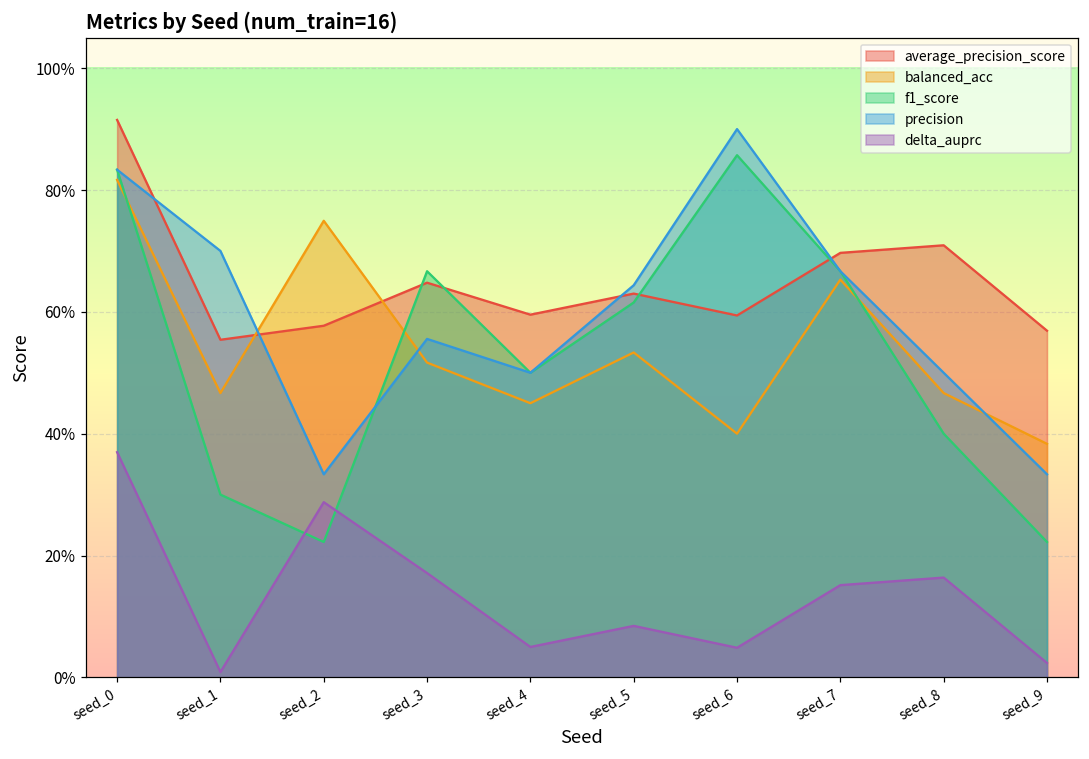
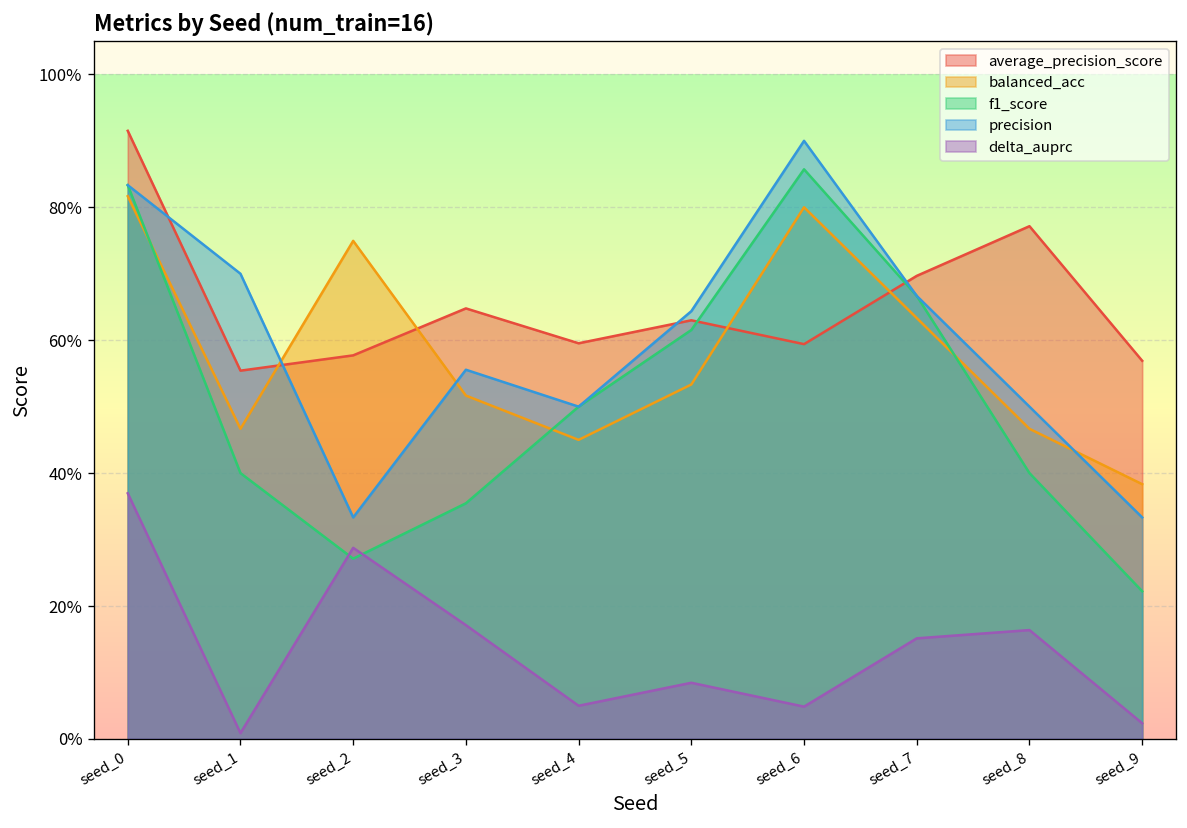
  {
    "average_precision_score": {
      "seed_0": "92%",
      "seed_1": "55%",
      "seed_2": "58%",
      "seed_3": "65%",
      "seed_4": "60%",
      "seed_5": "63%",
      "seed_6": "59%",
      "seed_7": "70%",
-     "seed_8": "71%",
+     "seed_8": "77%",
      "seed_9": "57%"
    },
    "balanced_acc": {
      "seed_0": "82%",
      "seed_1": "47%",
      "seed_2": "75%",
      "seed_3": "52%",
      "seed_4": "45%",
      "seed_5": "53%",
-     "seed_6": "40%",
-     "seed_7": "65%",
+     "seed_6": "80%",
+     "seed_7": "63%",
      "seed_8": "47%",
      "seed_9": "38%"
    },
    "f1_score": {
-     "seed_1": "30%",
-     "seed_2": "22%",
-     "seed_3": "67%",
+     "seed_1": "40%",
+     "seed_2": "27%",
+     "seed_3": "35%",
      "seed_5": "62%",
      "seed_6": "86%",
      "seed_8": "40%",
      "seed_9": "22%"
    },
    "precision": {
      "seed_1": "70%",
      "seed_2": "33%",
      "seed_3": "56%",
      "seed_5": "64%",
      "seed_6": "90%",
      "seed_8": "50%",
      "seed_9": "33%"
    },
    "delta_auprc": {
      "seed_0": "37%",
      "seed_1": "1%",
      "seed_2": "29%",
      "seed_3": "17%",
      "seed_4": "5%",
      "seed_5": "8%",
      "seed_6": "5%",
      "seed_7": "15%",
      "seed_8": "16%",
      "seed_9": "2%"
    }
  }
